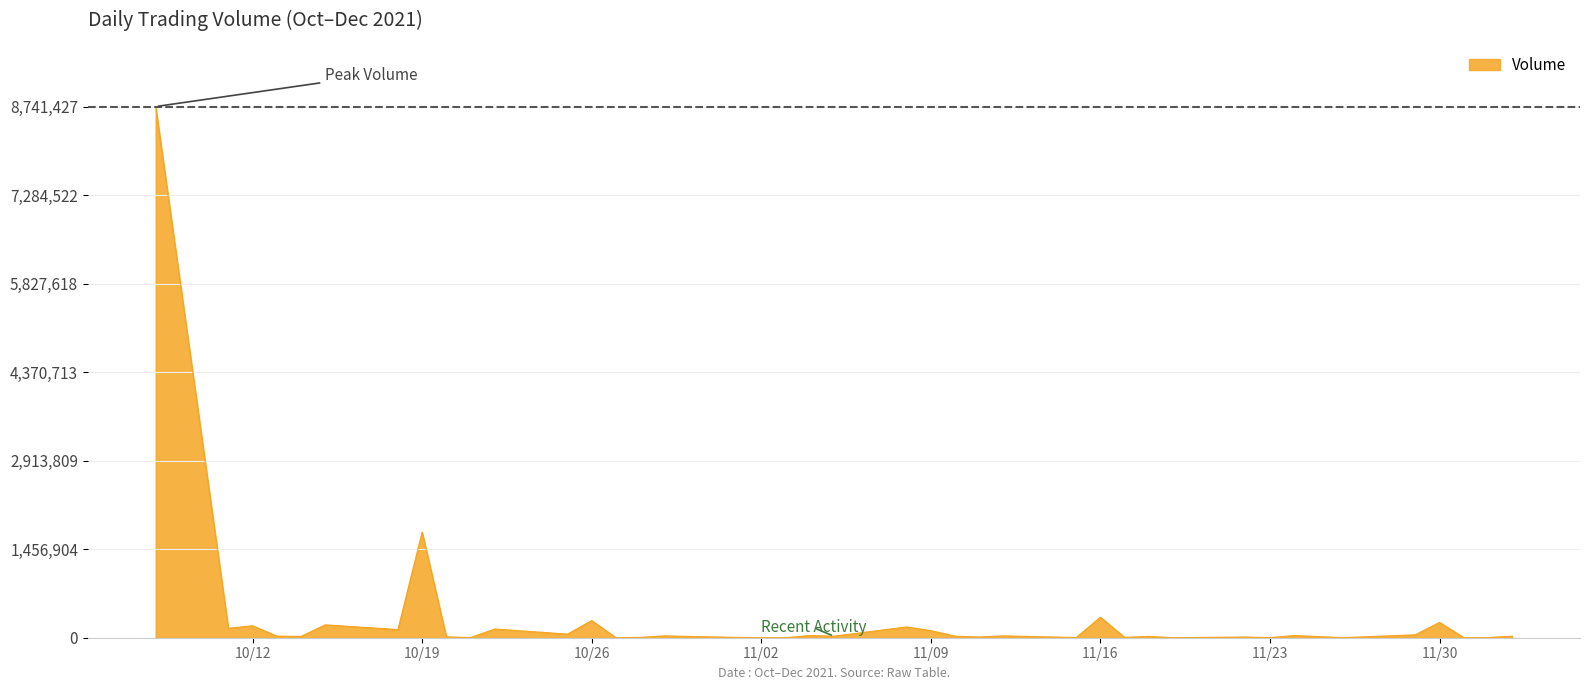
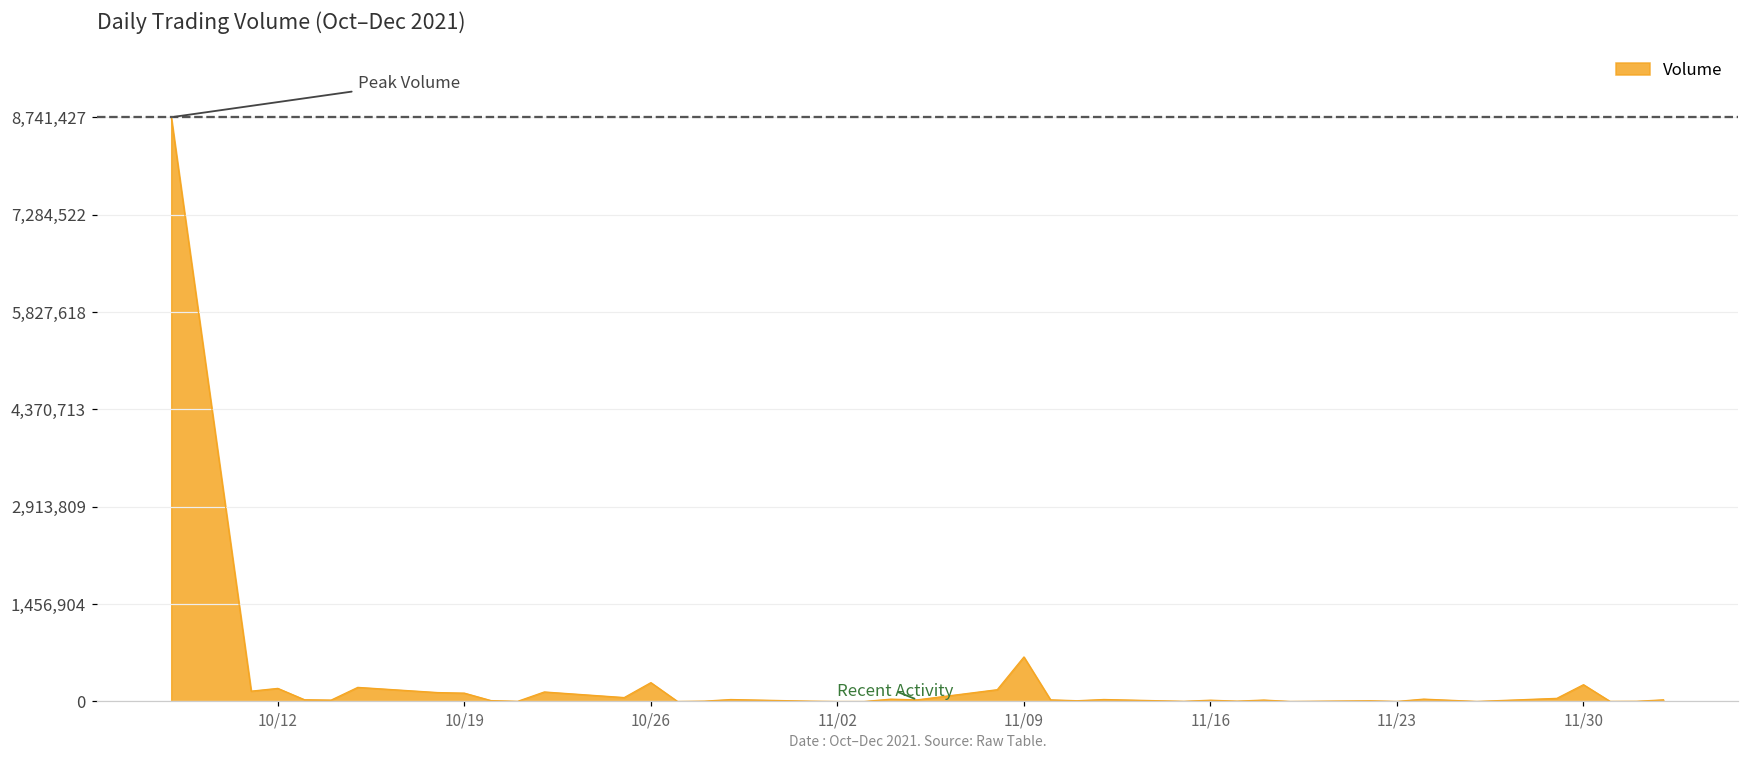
  {
    "10/12": "200,000",
-   "10/19": "1,700,000",
+   "10/19": "100,000",
    "10/26": "300,000",
    "11/02": "0",
-   "11/09": "100,000",
-   "11/16": "300,000",
+   "11/09": "700,000",
+   "11/16": "0",
    "11/23": "0",
    "11/30": "300,000"
  }
